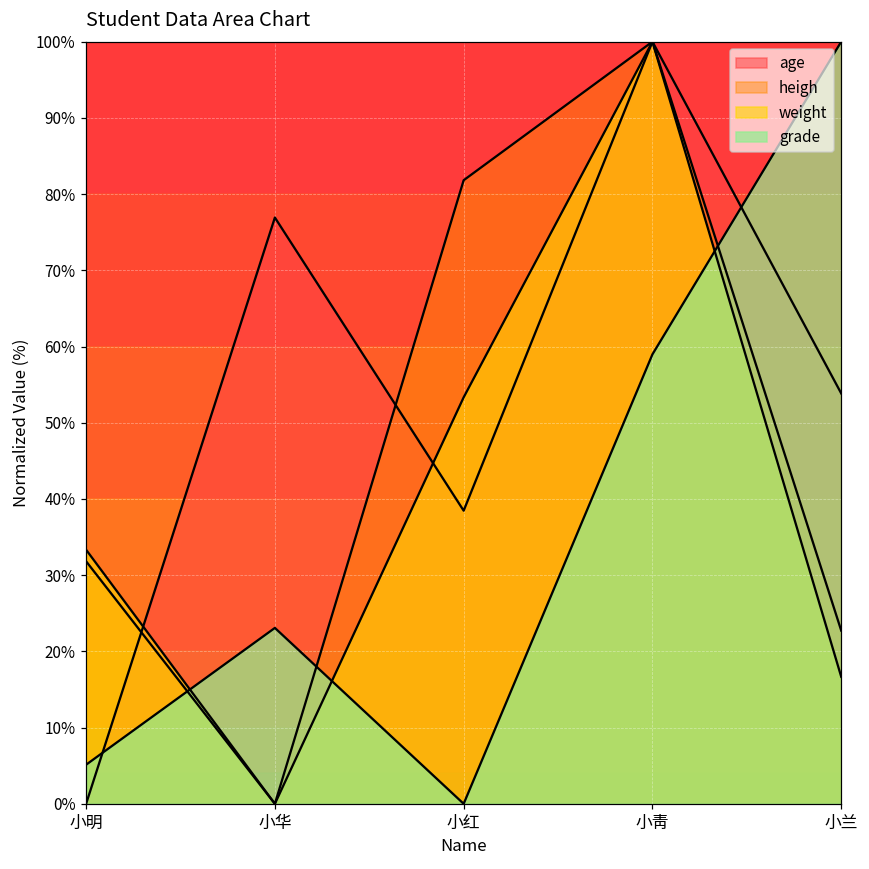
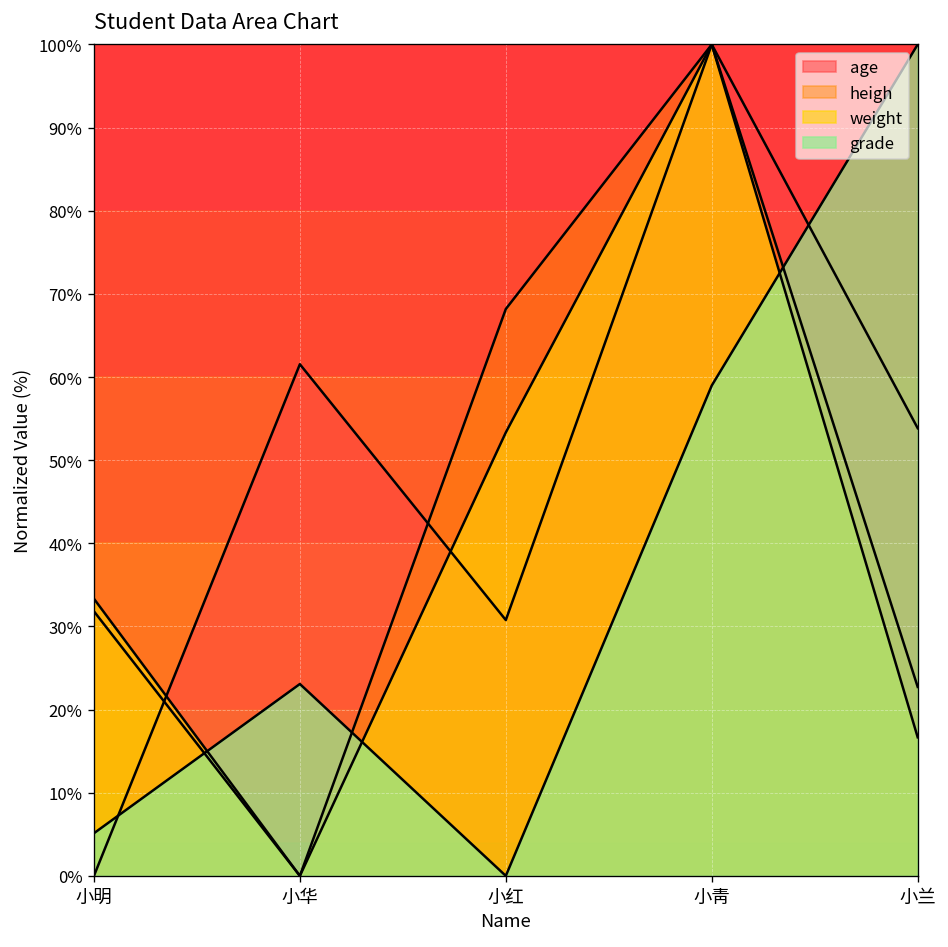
  {
    "age": {
      "小明": "0%",
-     "小华": "77%",
-     "小红": "38%",
+     "小华": "62%",
+     "小红": "31%",
      "小兰": "54%"
    },
    "heigh": {
      "小明": "32%",
-     "小红": "82%",
+     "小红": "68%",
      "小兰": "23%"
    },
    "weight": {
      "小明": "33%",
      "小红": "53%",
      "小兰": "17%"
    },
    "grade": {
      "小明": "5%",
      "小华": "23%",
      "小红": "0%",
      "小靑": "59%",
      "小兰": "100%"
    }
  }
